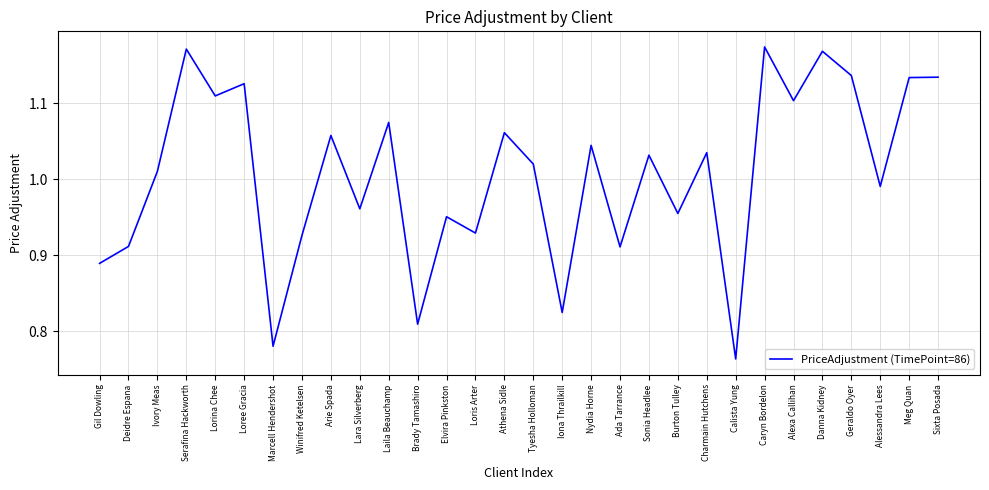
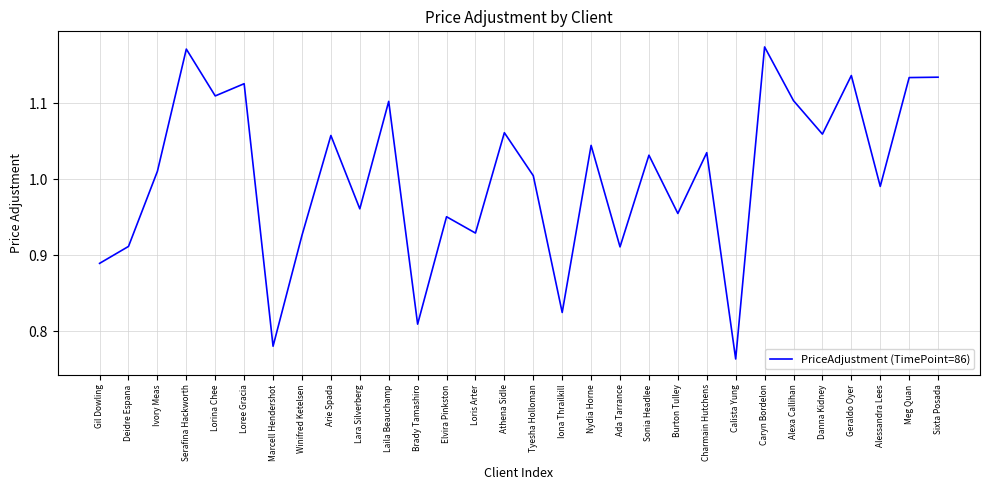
  {
    "Gil Dowling": 0.89,
    "Deidre Espana": 0.91,
    "Ivory Meas": 1.01,
    "Serafina Hackworth": 1.17,
    "Lorina Chee": 1.11,
    "Loree Gracia": 1.13,
    "Marcell Hendershot": 0.78,
    "Winifred Ketelsen": 0.93,
    "Arie Spada": 1.06,
    "Lara Silverberg": 0.96,
-   "Laila Beauchamp": 1.08,
+   "Laila Beauchamp": 1.10,
    "Brady Tamashiro": 0.81,
    "Elvira Pinkston": 0.95,
    "Loris Arter": 0.93,
    "Athena Sidle": 1.06,
-   "Tyesha Holloman": 1.02,
+   "Tyesha Holloman": 1.00,
    "Iona Thrailkill": 0.82,
    "Nydia Horne": 1.04,
    "Ada Tarrance": 0.91,
    "Sonia Headlee": 1.03,
    "Burton Tulley": 0.96,
    "Charmain Hutchens": 1.04,
    "Calista Yung": 0.76,
    "Caryn Bordelon": 1.17,
    "Alexa Callihan": 1.10,
-   "Danna Kidney": 1.17,
+   "Danna Kidney": 1.06,
    "Geraldo Oyer": 1.14,
    "Alessandra Lees": 0.99,
    "Meg Quan": 1.13,
    "Sixta Posada": 1.13
  }
